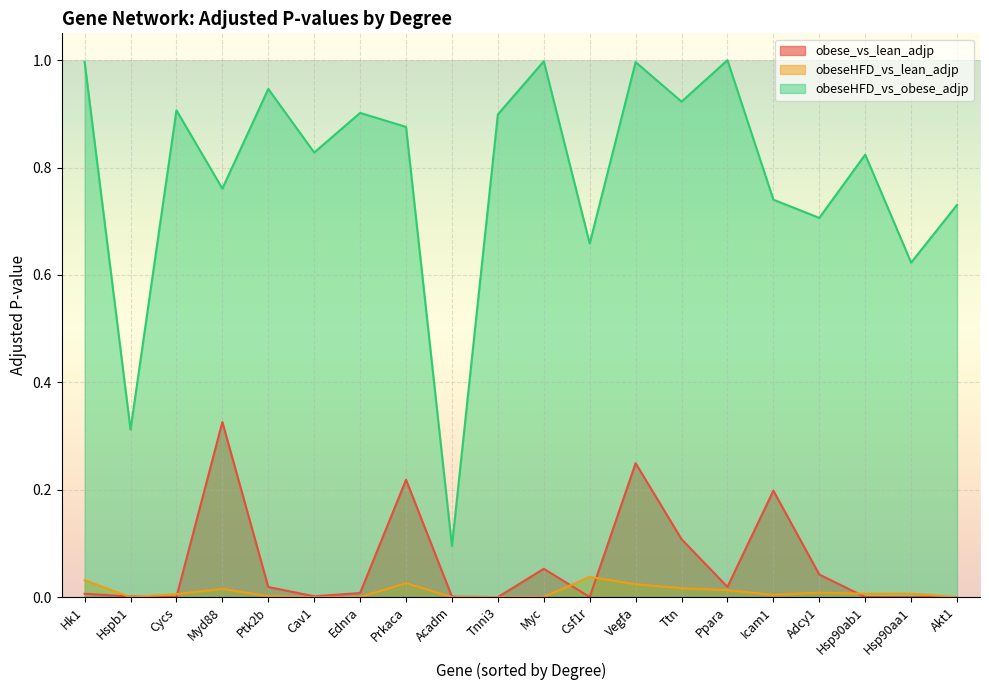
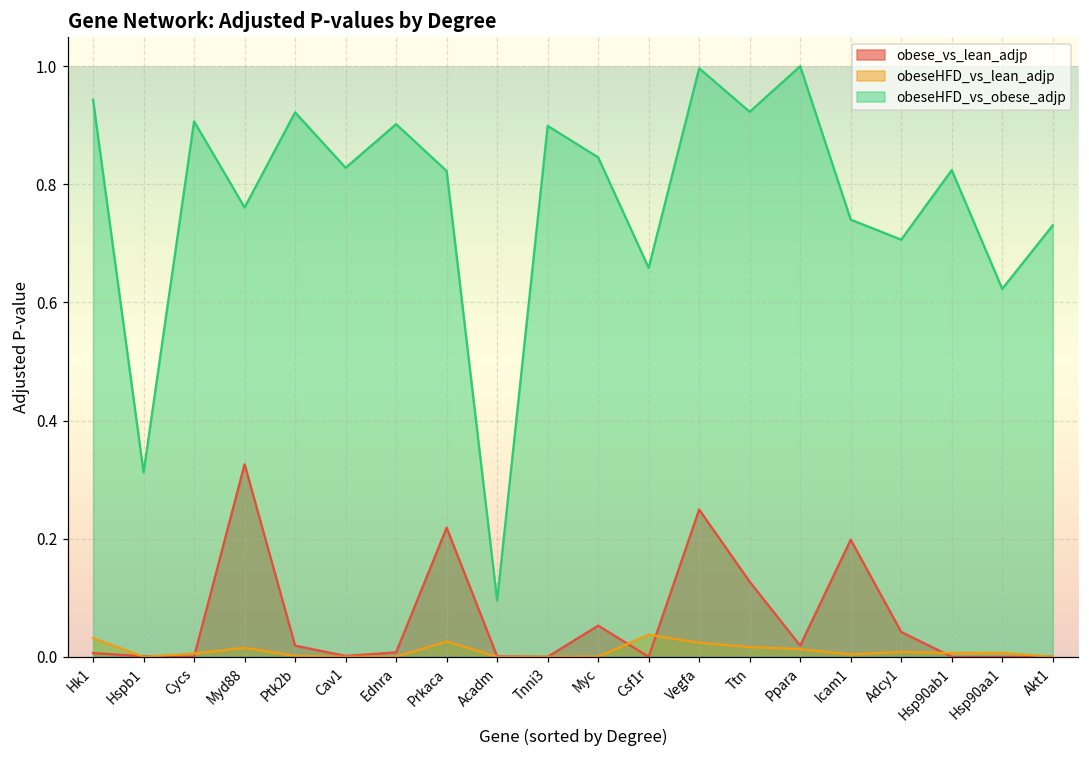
  {
    "obese_vs_lean_adjp": {
      "Hk1": 0.01,
      "Cycs": 0.00,
      "Myd88": 0.33,
      "Ptk2b": 0.02,
      "Ednra": 0.01,
      "Prkaca": 0.22,
      "Myc": 0.05,
      "Csf1r": 0.00,
      "Vegfa": 0.25,
-     "Ttn": 0.11,
+     "Ttn": 0.13,
      "Ppara": 0.02,
      "Icam1": 0.20,
      "Adcy1": 0.04,
      "Hsp90ab1": 0.00,
      "Hsp90aa1": 0.00
    },
    "obeseHFD_vs_lean_adjp": {
      "Hk1": 0.03,
      "Cycs": 0.01,
      "Myd88": 0.02,
      "Ptk2b": 0.00,
      "Ednra": 0.00,
      "Prkaca": 0.03,
      "Myc": 0.00,
      "Csf1r": 0.04,
      "Vegfa": 0.02,
      "Ttn": 0.02,
      "Ppara": 0.01,
      "Icam1": 0.00,
      "Adcy1": 0.01,
      "Hsp90ab1": 0.01,
      "Hsp90aa1": 0.01
    },
    "obeseHFD_vs_obese_adjp": {
-     "Hk1": 1.00,
+     "Hk1": 0.94,
      "Hspb1": 0.31,
      "Cycs": 0.91,
      "Myd88": 0.76,
-     "Ptk2b": 0.95,
+     "Ptk2b": 0.92,
      "Cav1": 0.83,
      "Ednra": 0.90,
-     "Prkaca": 0.88,
+     "Prkaca": 0.82,
      "Acadm": 0.10,
      "Tnni3": 0.90,
-     "Myc": 1.00,
+     "Myc": 0.85,
      "Csf1r": 0.66,
      "Vegfa": 1.00,
      "Ttn": 0.92,
      "Ppara": 1.00,
      "Icam1": 0.74,
      "Adcy1": 0.71,
      "Hsp90ab1": 0.82,
      "Hsp90aa1": 0.62,
      "Akt1": 0.73
    }
  }
